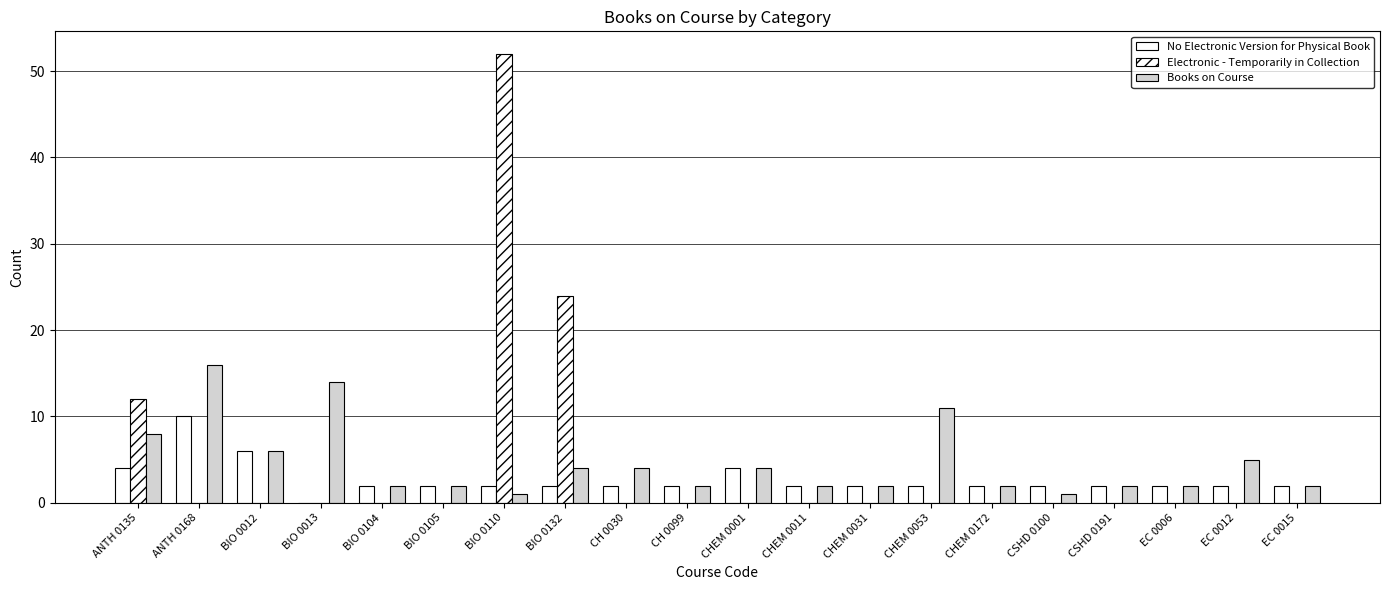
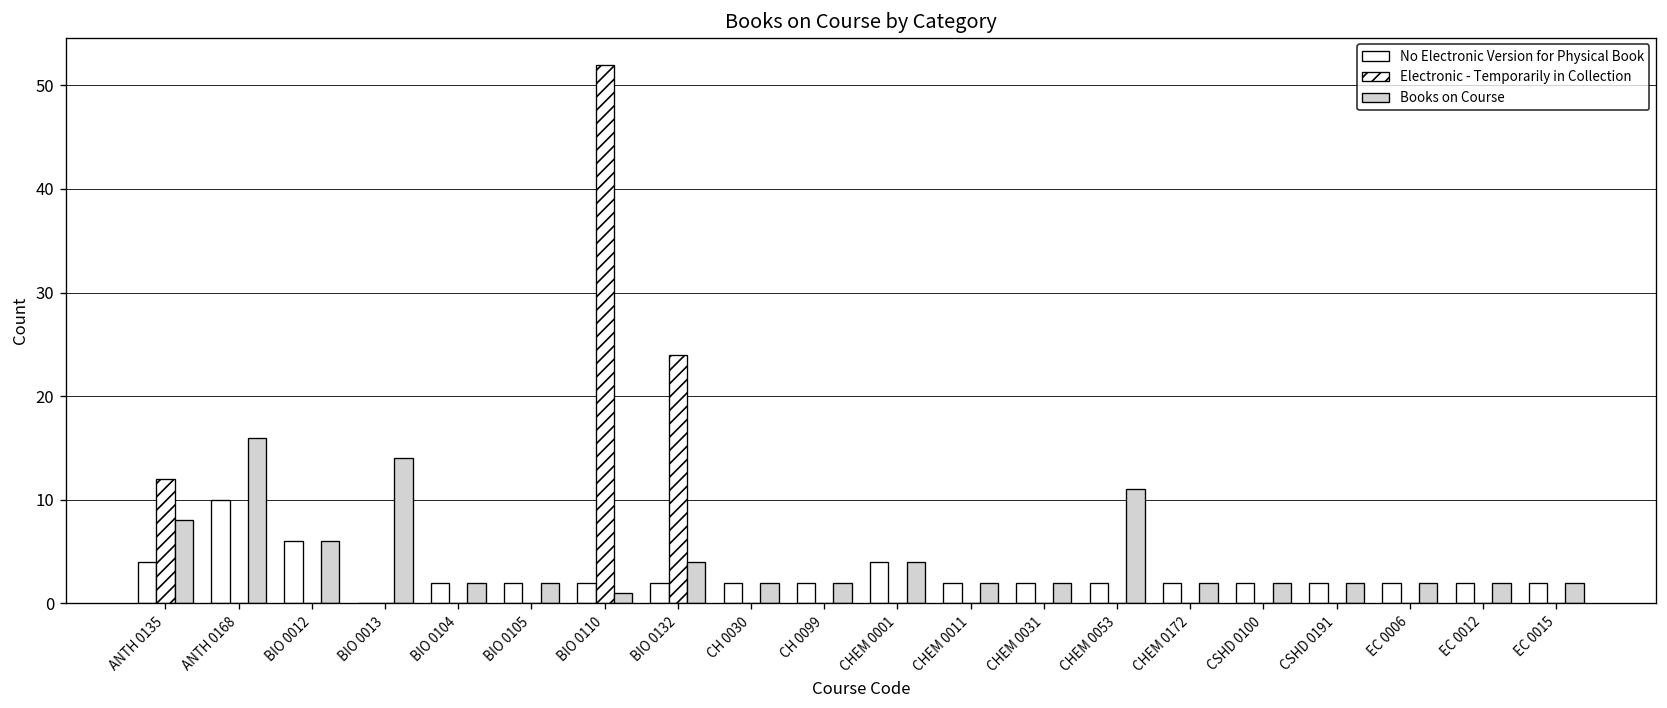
  {
    "Books on Course": {
      "ANTH 0135": 8,
      "ANTH 0168": 16,
      "BIO 0012": 6,
      "BIO 0013": 14,
      "BIO 0104": 2,
      "BIO 0105": 2,
      "BIO 0110": 1,
      "BIO 0132": 4,
-     "CH 0030": 4,
+     "CH 0030": 2,
      "CH 0099": 2,
      "CHEM 0001": 4,
      "CHEM 0011": 2,
      "CHEM 0031": 2,
      "CHEM 0053": 11,
      "CHEM 0172": 2,
-     "CSHD 0100": 1,
+     "CSHD 0100": 2,
      "CSHD 0191": 2,
      "EC 0006": 2,
-     "EC 0012": 5,
+     "EC 0012": 2,
      "EC 0015": 2
    }
  }
